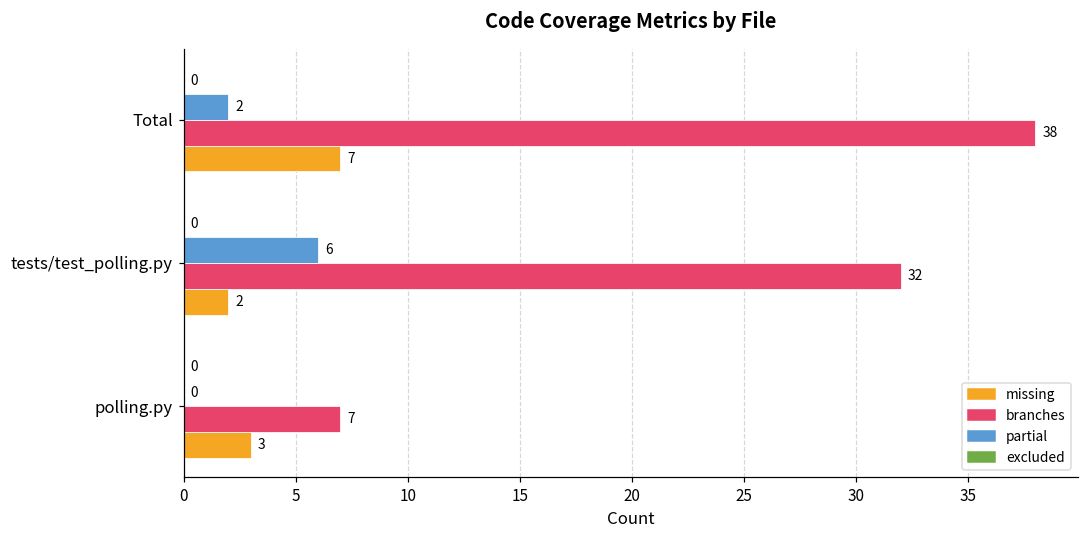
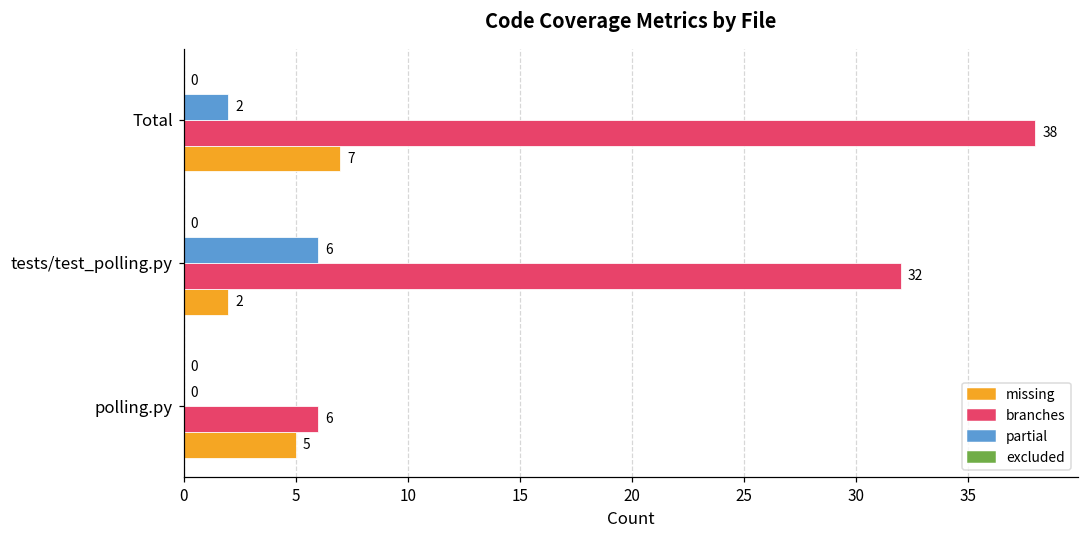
  {
    "missing": {
      "Total": 7,
      "tests/test_polling.py": 2,
-     "polling.py": 3
+     "polling.py": 5
    },
    "branches": {
      "Total": 38,
      "tests/test_polling.py": 32,
-     "polling.py": 7
+     "polling.py": 6
    },
    "partial": {
      "Total": 2,
      "tests/test_polling.py": 6,
      "polling.py": 0
    },
    "excluded": {
      "Total": 0,
      "tests/test_polling.py": 0,
      "polling.py": 0
    }
  }
